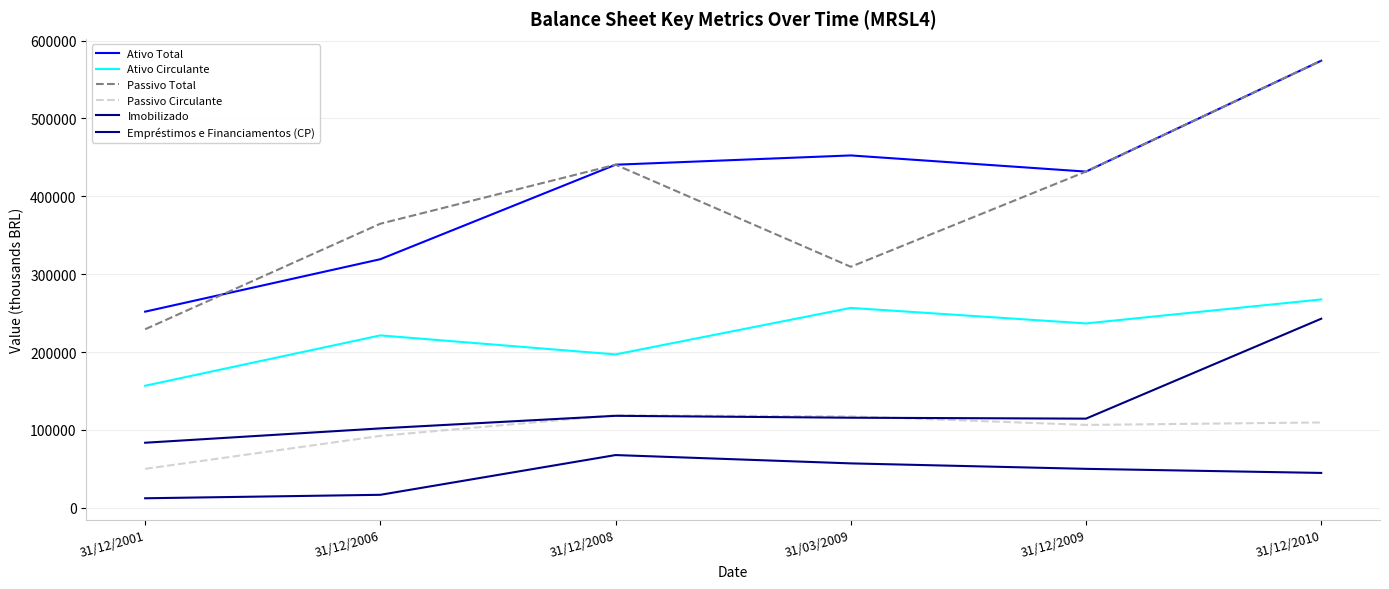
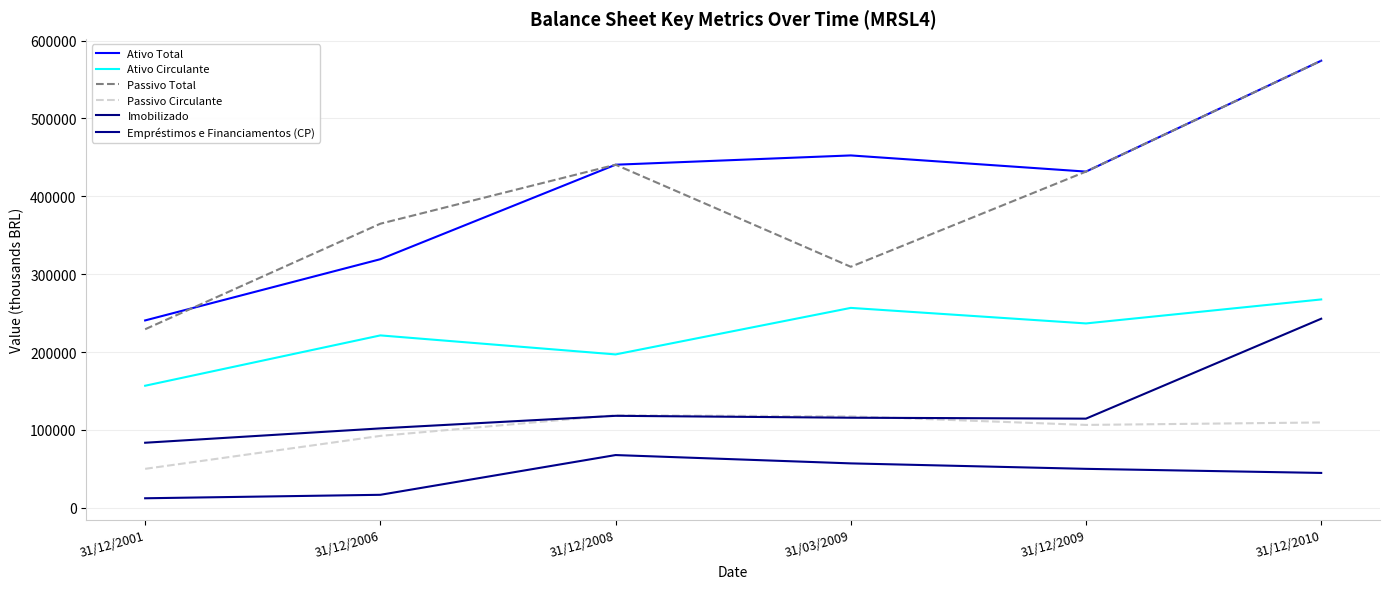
  {
    "Ativo Total": {
-     "31/12/2001": 250000,
+     "31/12/2001": 240000,
      "31/12/2006": 320000,
      "31/03/2009": 450000
    },
    "Ativo Circulante": {
      "31/12/2001": 160000,
      "31/12/2006": 220000,
      "31/12/2008": 200000,
      "31/03/2009": 260000,
      "31/12/2009": 240000,
      "31/12/2010": 270000
    },
    "Passivo Total": {
      "31/12/2001": 230000,
      "31/12/2006": 360000,
      "31/03/2009": 310000
    },
    "Passivo Circulante": {
      "31/12/2001": 50000,
      "31/12/2006": 90000,
      "31/12/2009": 110000,
      "31/12/2010": 110000
    }
  }
